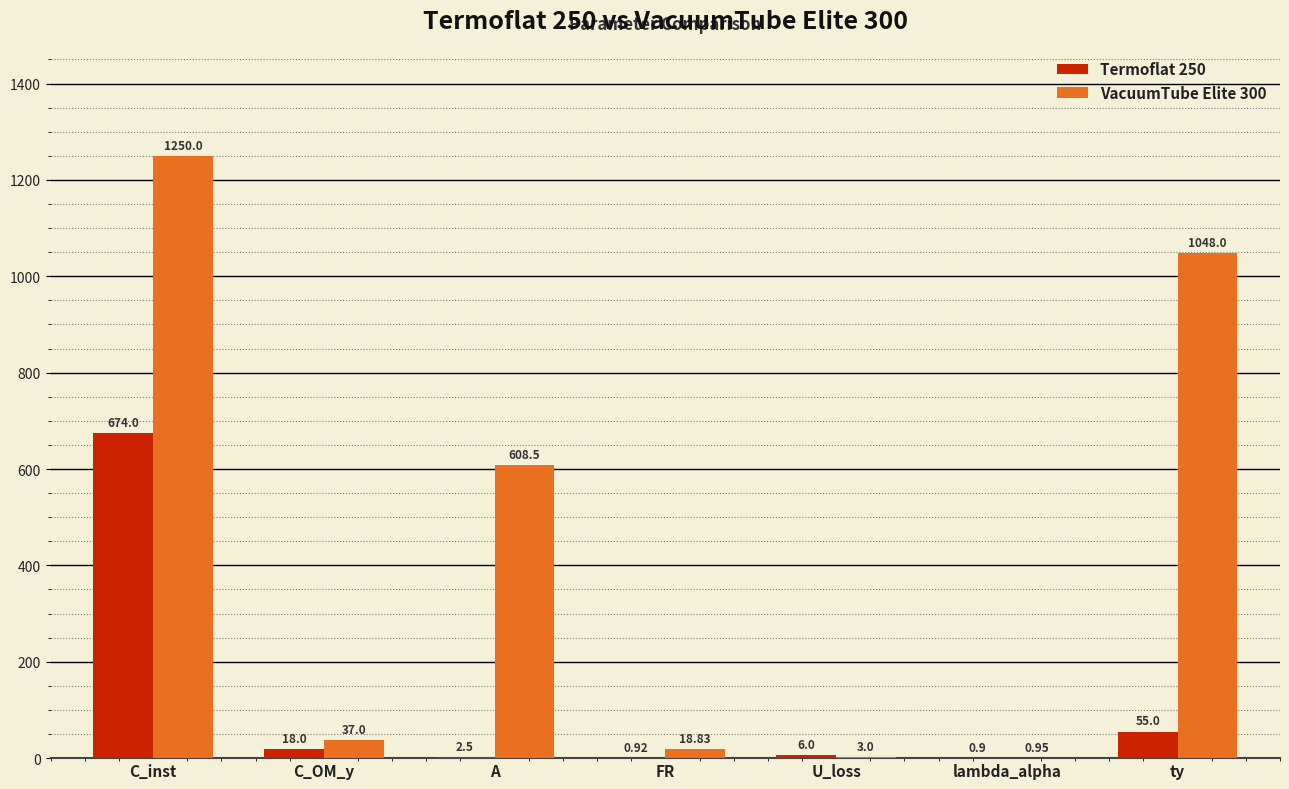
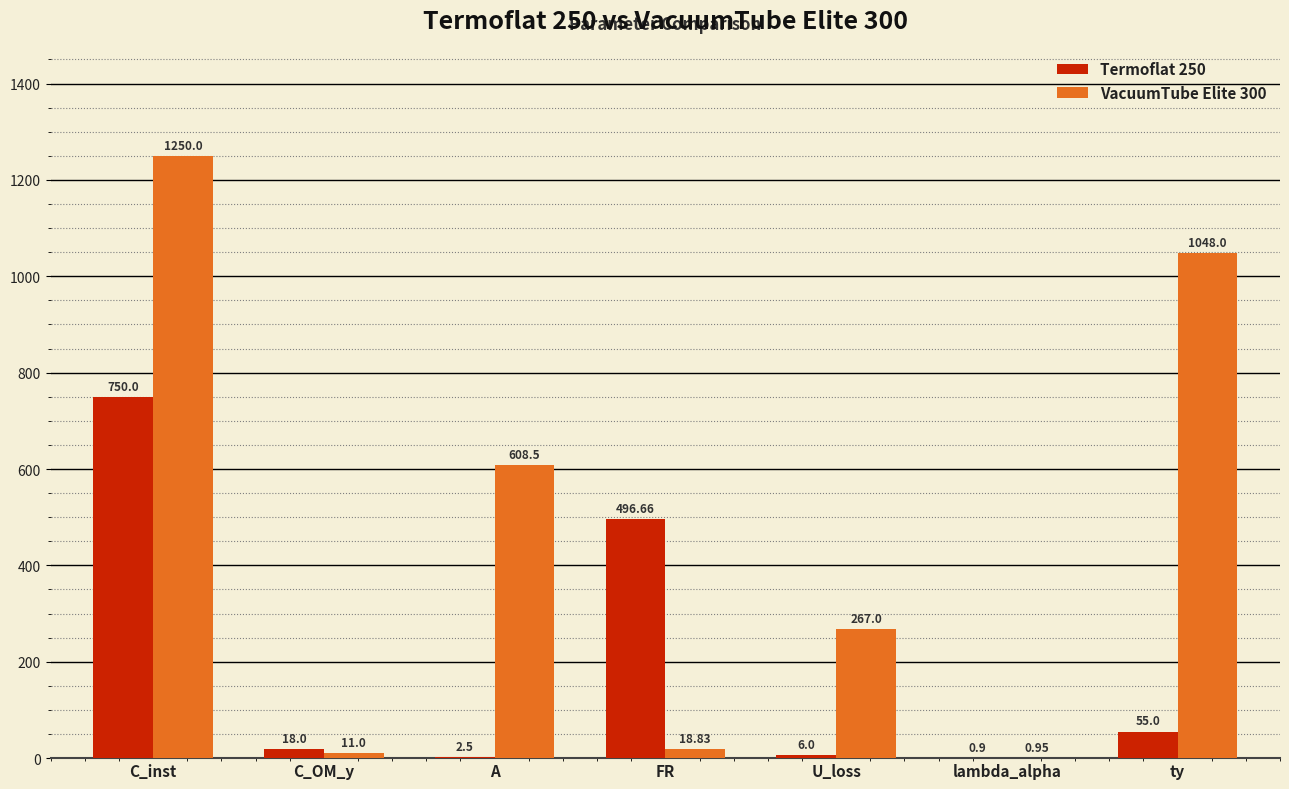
  {
    "Termoflat 250": {
-     "C_inst": 674.0,
+     "C_inst": 750.0,
      "C_OM_y": 18.0,
      "A": 2.5,
-     "FR": 0.92,
+     "FR": 496.66,
      "U_loss": 6.0,
      "lambda_alpha": 0.9,
      "ty": 55.0
    },
    "VacuumTube Elite 300": {
      "C_inst": 1250.0,
-     "C_OM_y": 37.0,
+     "C_OM_y": 11.0,
      "A": 608.5,
      "FR": 18.83,
-     "U_loss": 3.0,
+     "U_loss": 267.0,
      "lambda_alpha": 0.95,
      "ty": 1048.0
    }
  }
